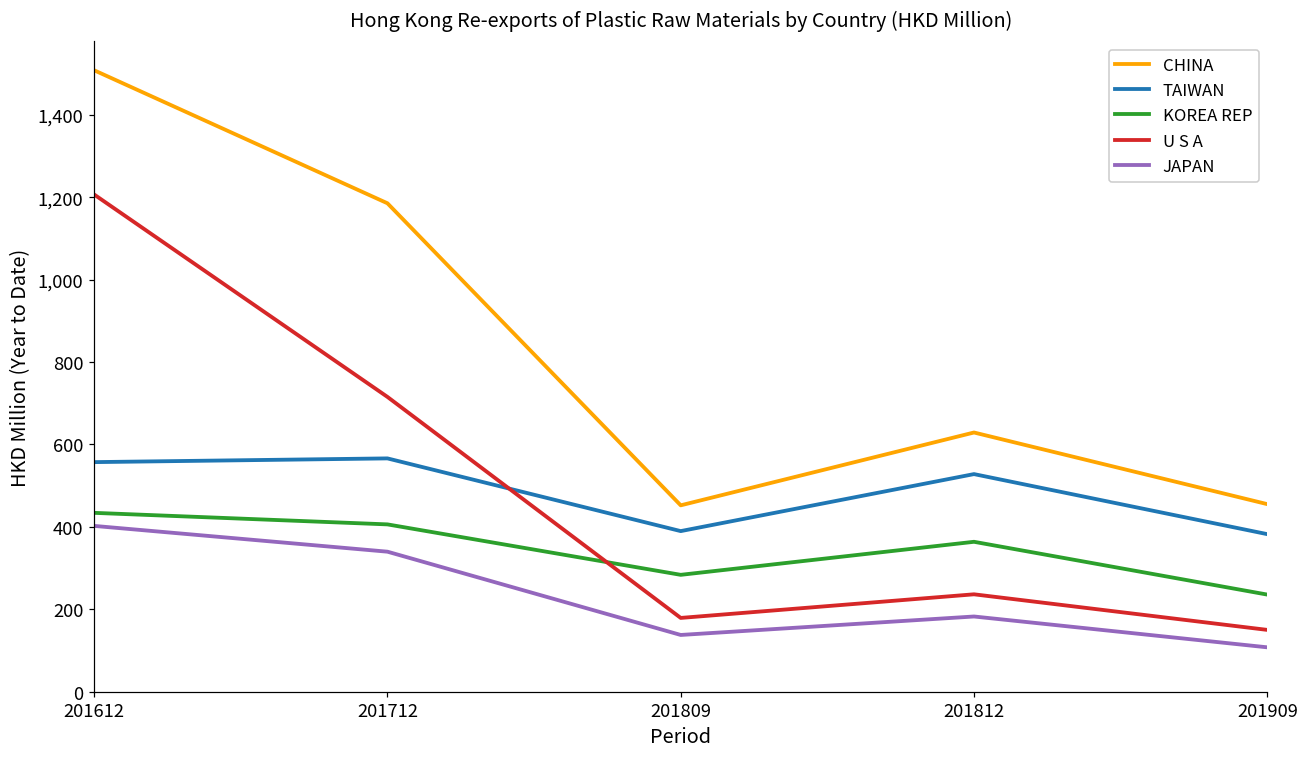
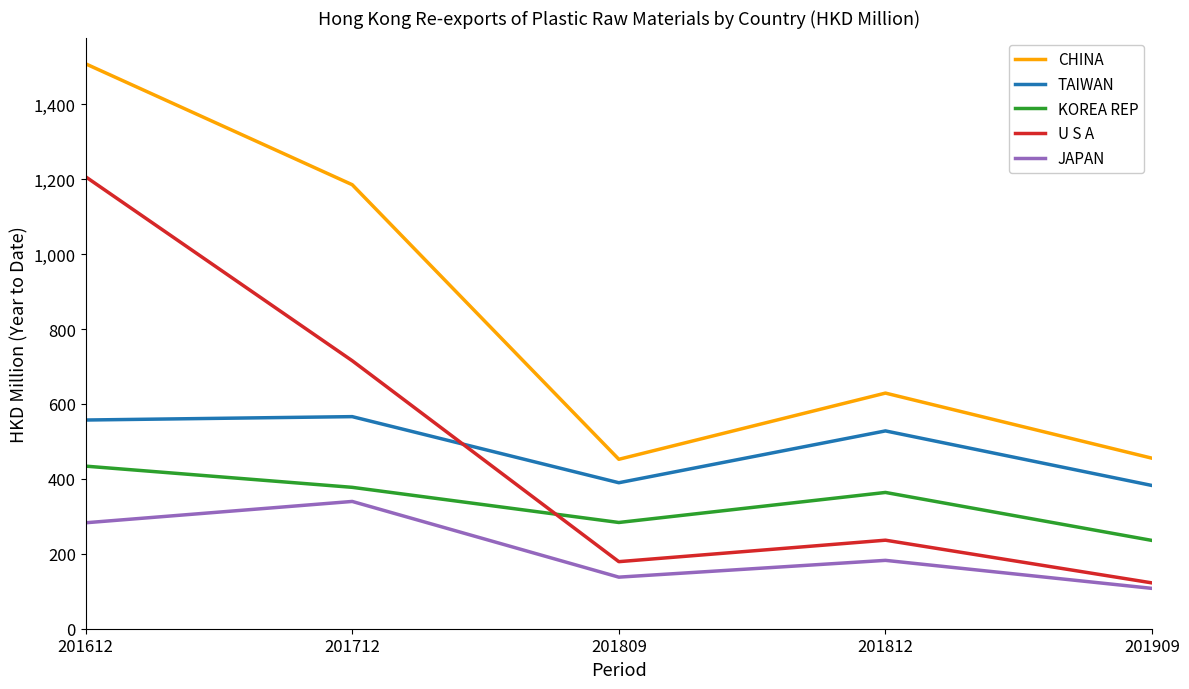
  {
    "CHINA": {
      "201612": "1,510",
      "201712": "1,190",
      "201809": "450",
      "201812": "630",
      "201909": "460"
    },
    "TAIWAN": {
      "201612": "560",
      "201712": "570",
      "201809": "390",
      "201812": "530",
      "201909": "380"
    },
    "KOREA REP": {
      "201612": "430",
-     "201712": "410",
+     "201712": "380",
      "201809": "280",
      "201812": "360",
      "201909": "240"
    },
    "U S A": {
      "201612": "1,210",
      "201712": "720",
      "201809": "180",
      "201812": "240",
-     "201909": "150"
+     "201909": "120"
    },
    "JAPAN": {
-     "201612": "400",
+     "201612": "280",
      "201712": "340",
      "201809": "140",
      "201812": "180",
      "201909": "110"
    }
  }
